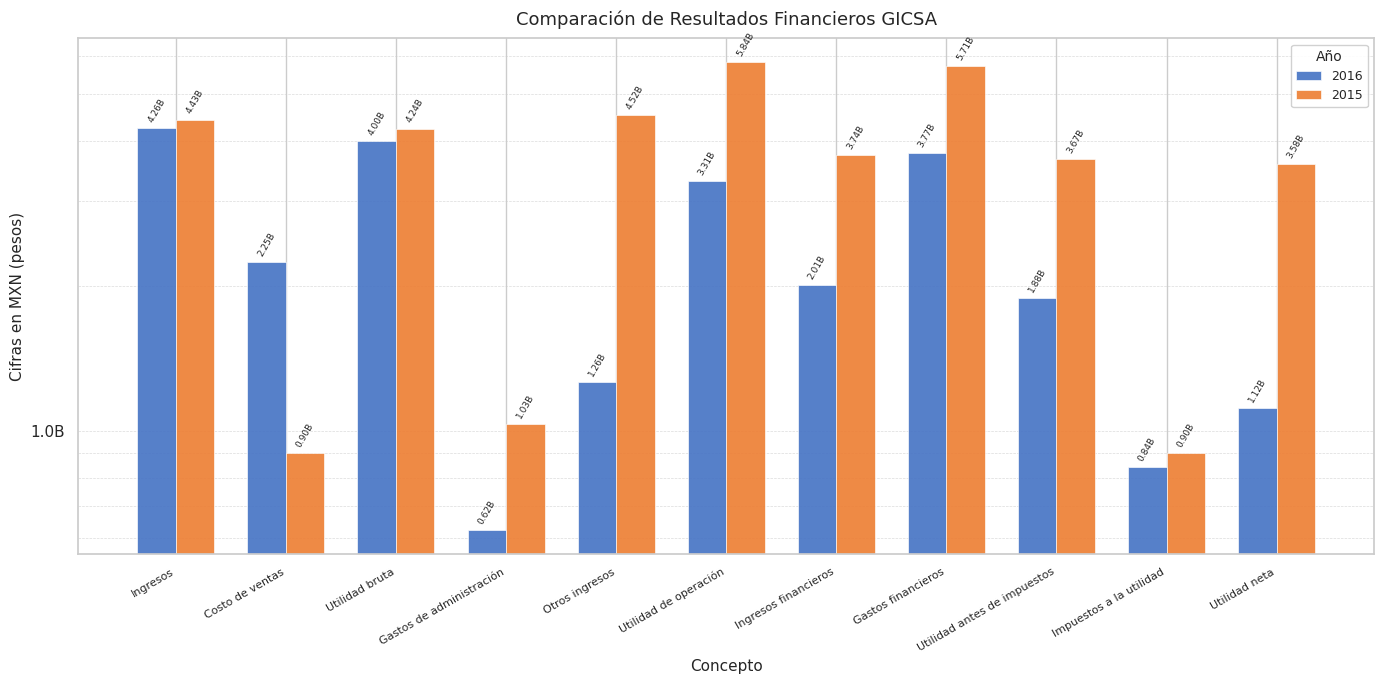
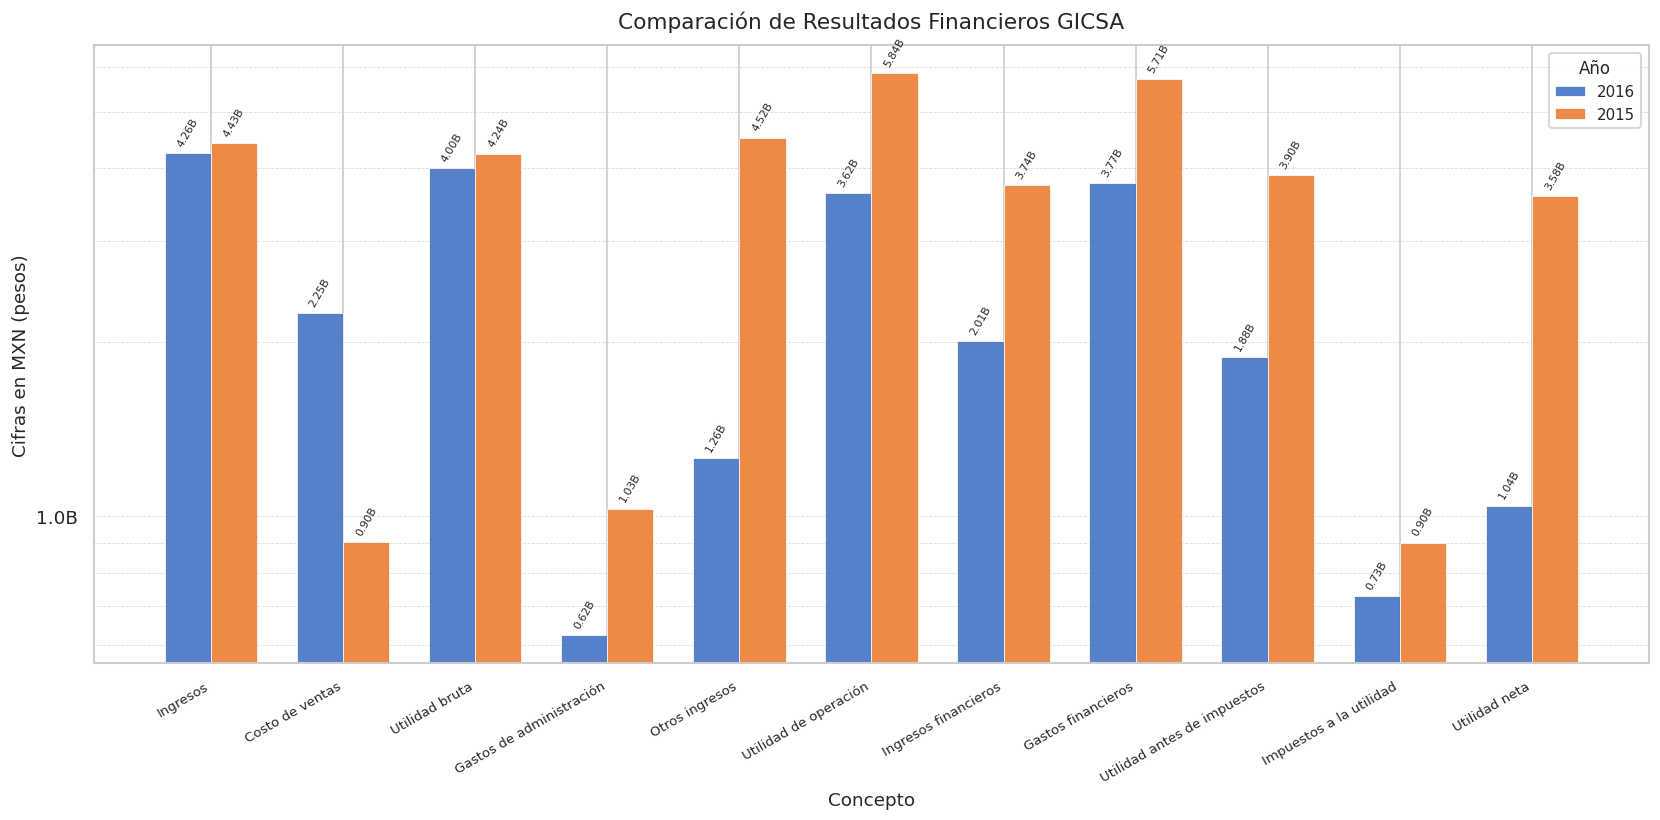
  {
    "2016": {
      "Ingresos": "4.26B",
      "Costo de ventas": "2.25B",
      "Utilidad bruta": "4.00B",
      "Gastos de administración": "0.62B",
      "Otros ingresos": "1.26B",
-     "Utilidad de operación": "3.31B",
+     "Utilidad de operación": "3.62B",
      "Ingresos financieros": "2.01B",
      "Gastos financieros": "3.77B",
      "Utilidad antes de impuestos": "1.88B",
-     "Impuestos a la utilidad": "0.84B",
-     "Utilidad neta": "1.12B"
+     "Impuestos a la utilidad": "0.73B",
+     "Utilidad neta": "1.04B"
    },
    "2015": {
      "Ingresos": "4.43B",
      "Costo de ventas": "0.90B",
      "Utilidad bruta": "4.24B",
      "Gastos de administración": "1.03B",
      "Otros ingresos": "4.52B",
      "Utilidad de operación": "5.84B",
      "Ingresos financieros": "3.74B",
      "Gastos financieros": "5.71B",
-     "Utilidad antes de impuestos": "3.67B",
+     "Utilidad antes de impuestos": "3.90B",
      "Impuestos a la utilidad": "0.90B",
      "Utilidad neta": "3.58B"
    }
  }
